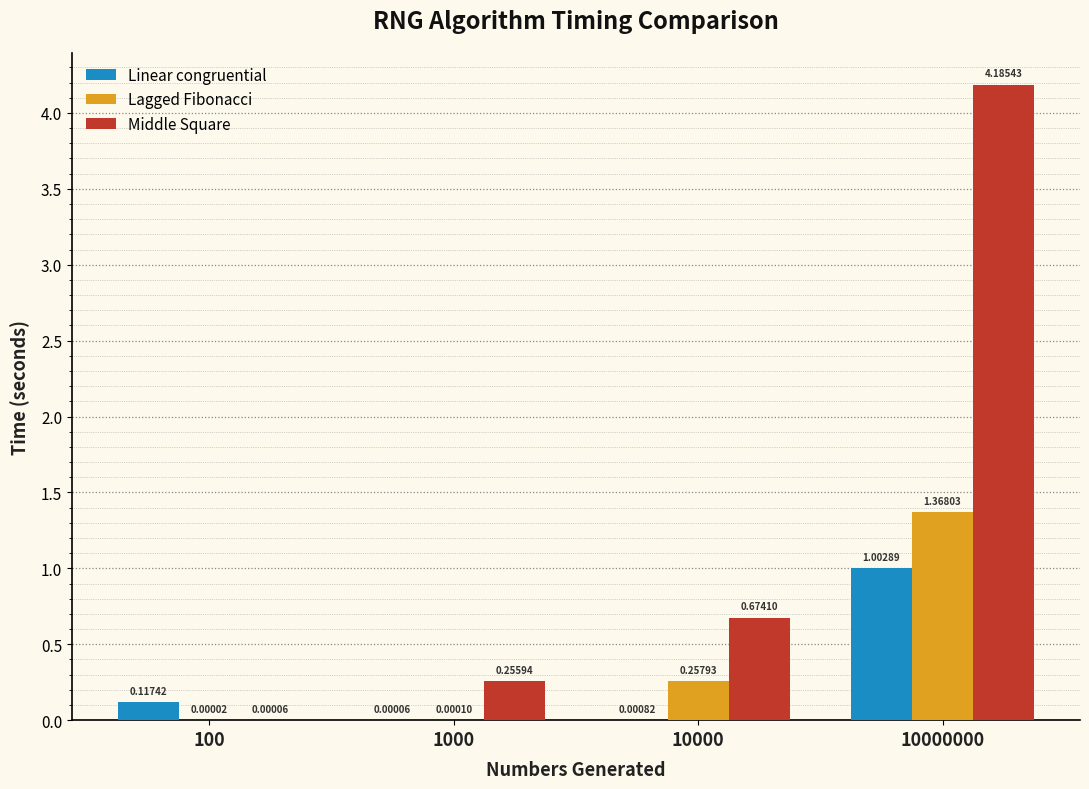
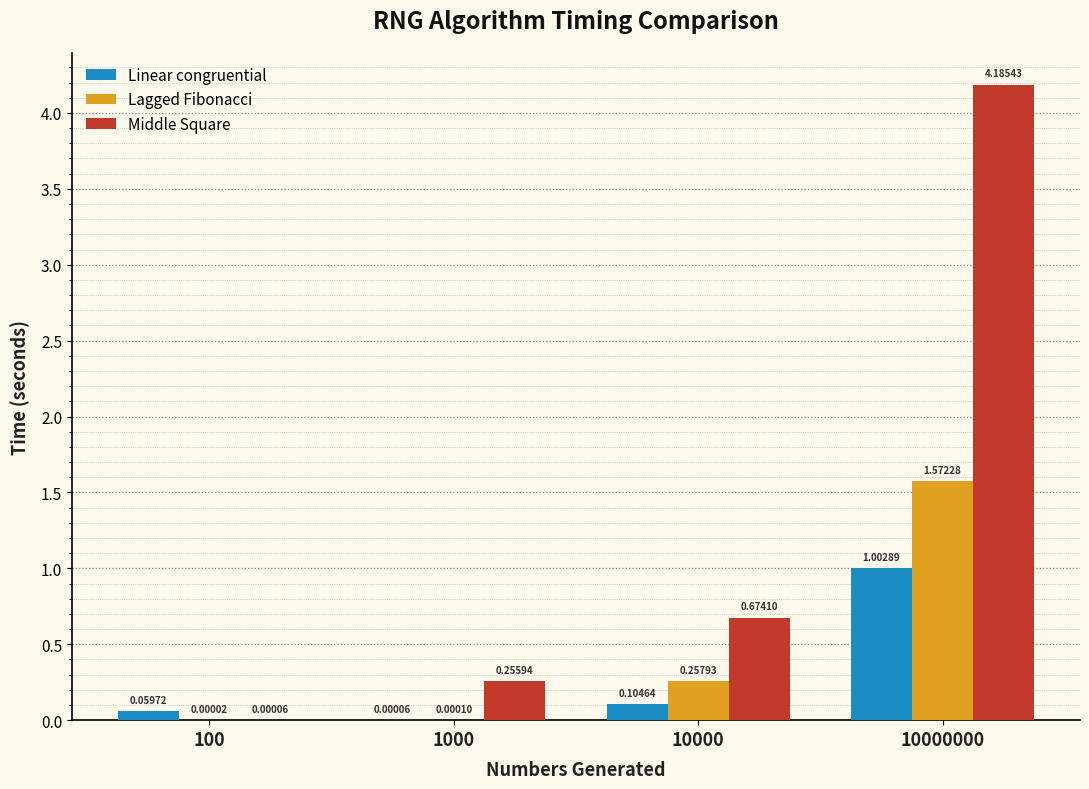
  {
    "Linear congruential": {
-     "100": 0.11742,
+     "100": 0.05972,
      "1000": 0.00006,
-     "10000": 0.00082,
+     "10000": 0.10464,
      "10000000": 1.00289
    },
    "Lagged Fibonacci": {
      "100": 0.00002,
      "1000": 0.00010,
      "10000": 0.25793,
-     "10000000": 1.36803
+     "10000000": 1.57228
    },
    "Middle Square": {
      "100": 0.00006,
      "1000": 0.25594,
      "10000": 0.67410,
      "10000000": 4.18543
    }
  }
